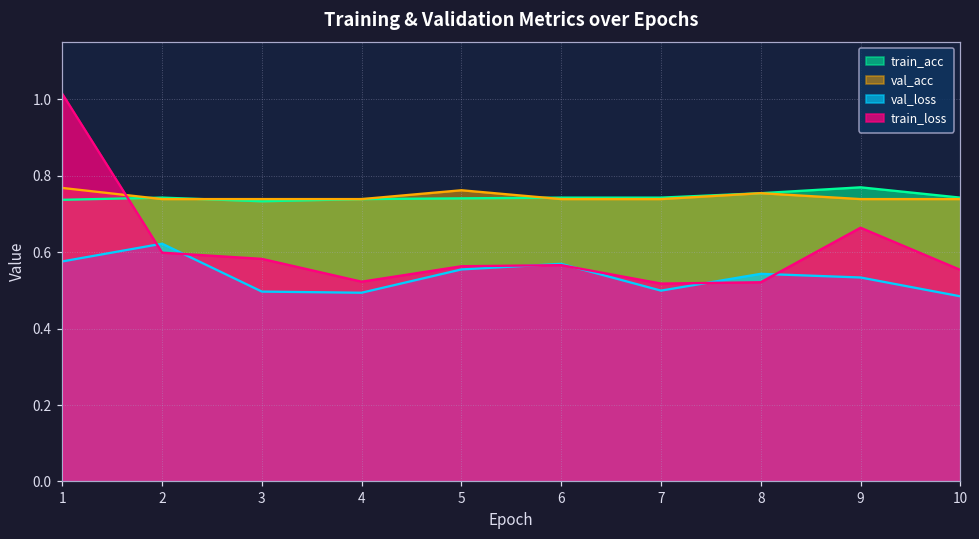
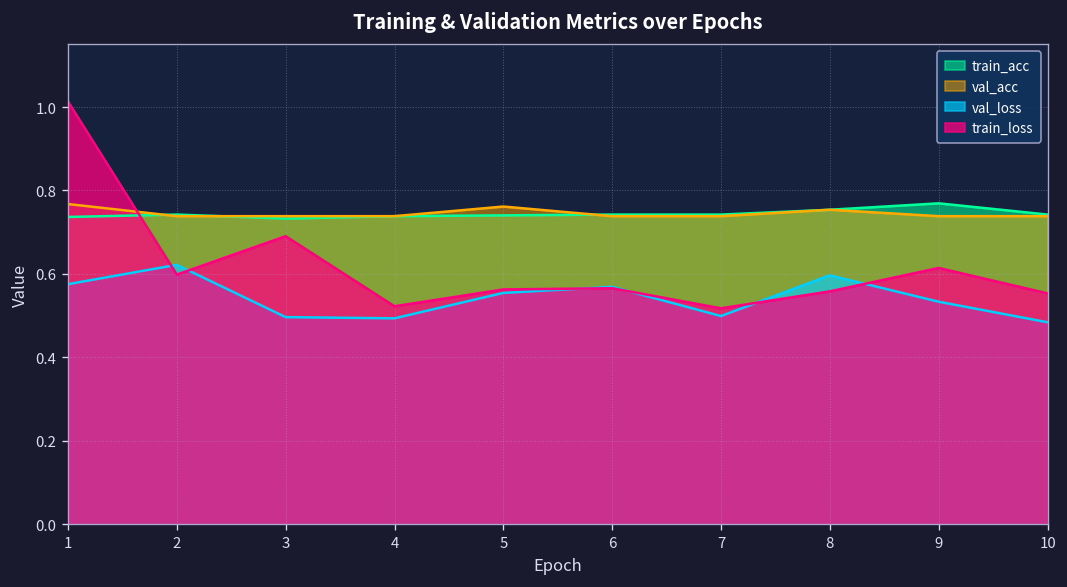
  {
    "train_acc": {
      "1": 0.74,
      "5": 0.74,
      "9": 0.77
    },
    "val_acc": {
      "1": 0.77,
      "5": 0.76,
      "9": 0.74
    },
    "val_loss": {
      "1": 0.58,
      "2": 0.62,
      "3": 0.50,
      "4": 0.49,
      "5": 0.55,
      "7": 0.50,
-     "8": 0.54,
+     "8": 0.60,
      "9": 0.53,
      "10": 0.48
    },
    "train_loss": {
      "1": 1.01,
      "2": 0.60,
-     "3": 0.58,
+     "3": 0.69,
      "4": 0.52,
      "5": 0.56,
      "7": 0.52,
-     "8": 0.52,
-     "9": 0.66,
+     "8": 0.56,
+     "9": 0.61,
      "10": 0.55
    }
  }
